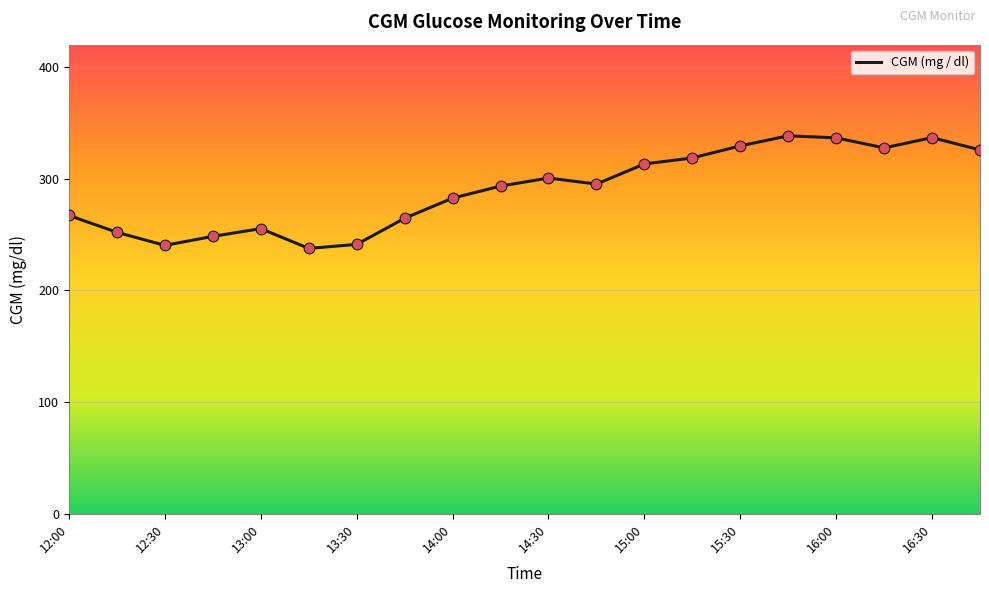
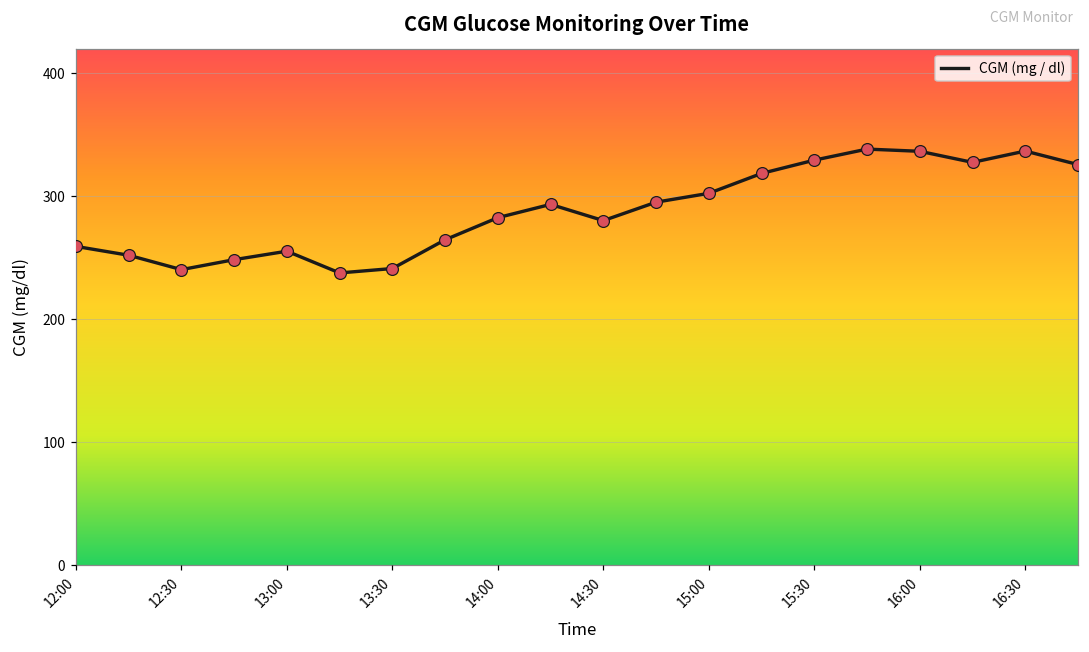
  {
-   "12:00": 267,
+   "12:00": 259,
    "12:30": 240,
    "13:00": 255,
    "13:30": 241,
    "14:00": 283,
-   "14:30": 301,
-   "15:00": 313,
+   "14:30": 280,
+   "15:00": 302,
    "15:30": 329,
    "16:00": 337,
    "16:30": 337
  }
